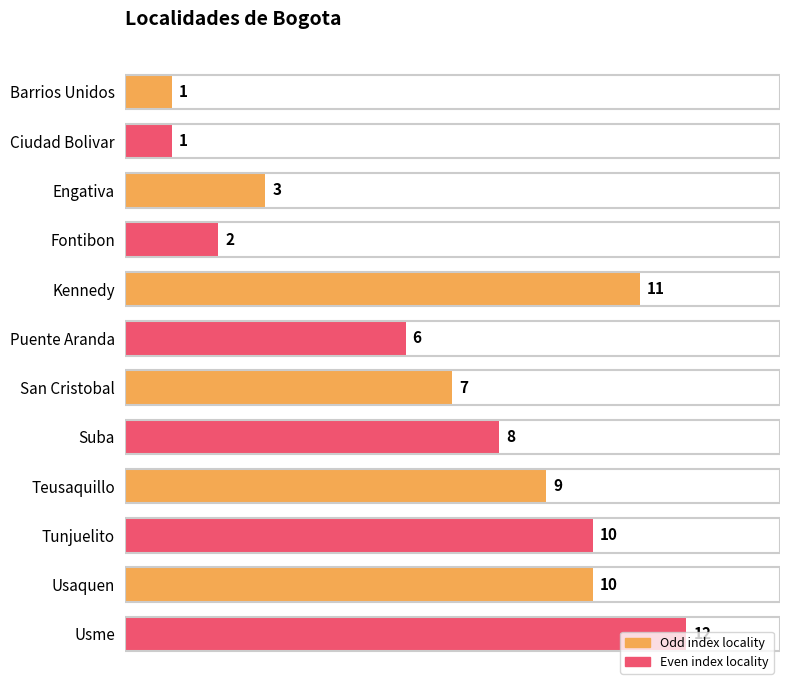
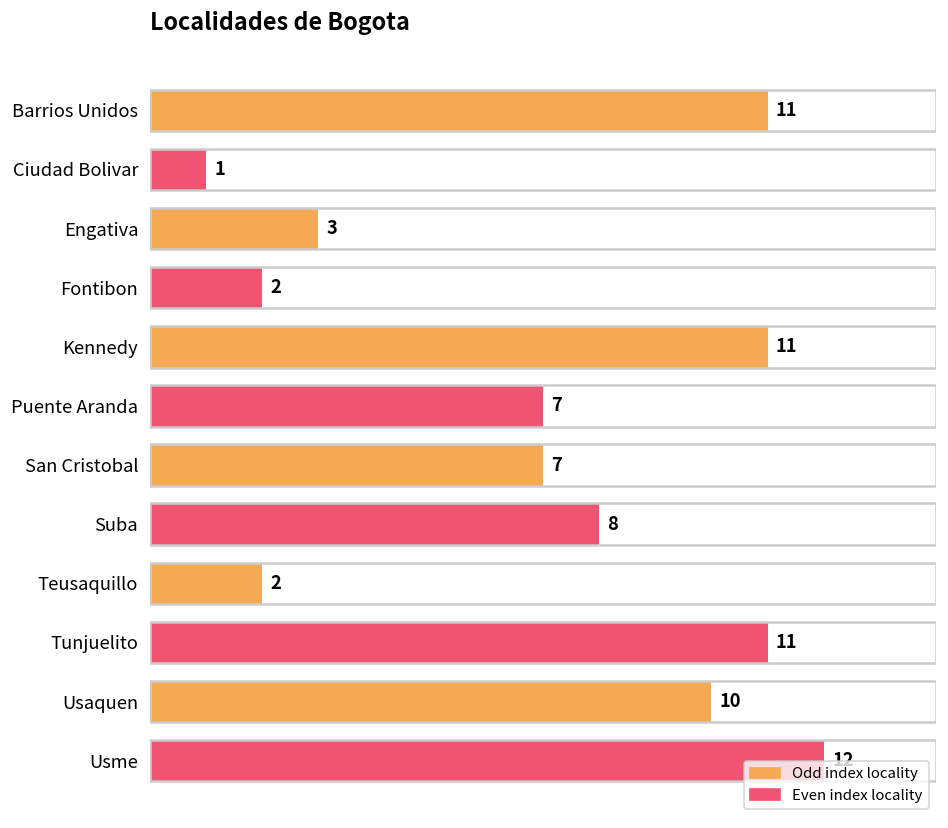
  {
-   "Barrios Unidos": 1,
+   "Barrios Unidos": 11,
    "Ciudad Bolivar": 1,
    "Engativa": 3,
    "Fontibon": 2,
    "Kennedy": 11,
-   "Puente Aranda": 6,
+   "Puente Aranda": 7,
    "San Cristobal": 7,
    "Suba": 8,
-   "Teusaquillo": 9,
-   "Tunjuelito": 10,
+   "Teusaquillo": 2,
+   "Tunjuelito": 11,
    "Usaquen": 10
  }
